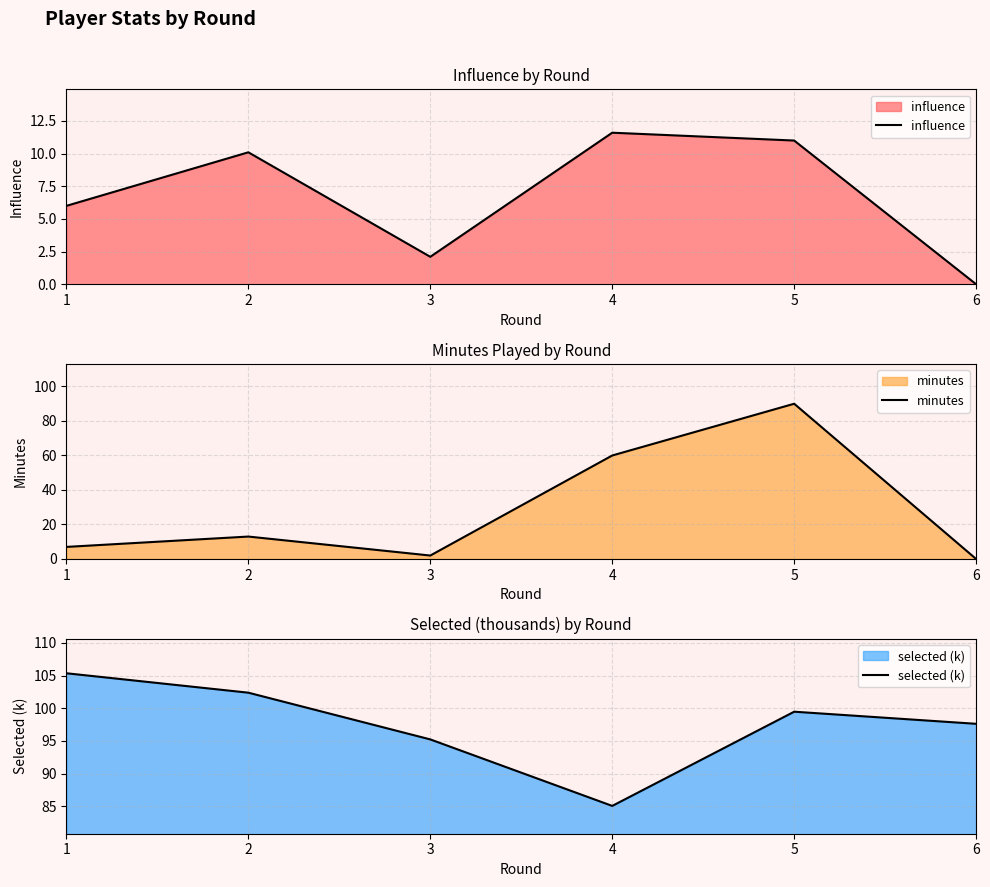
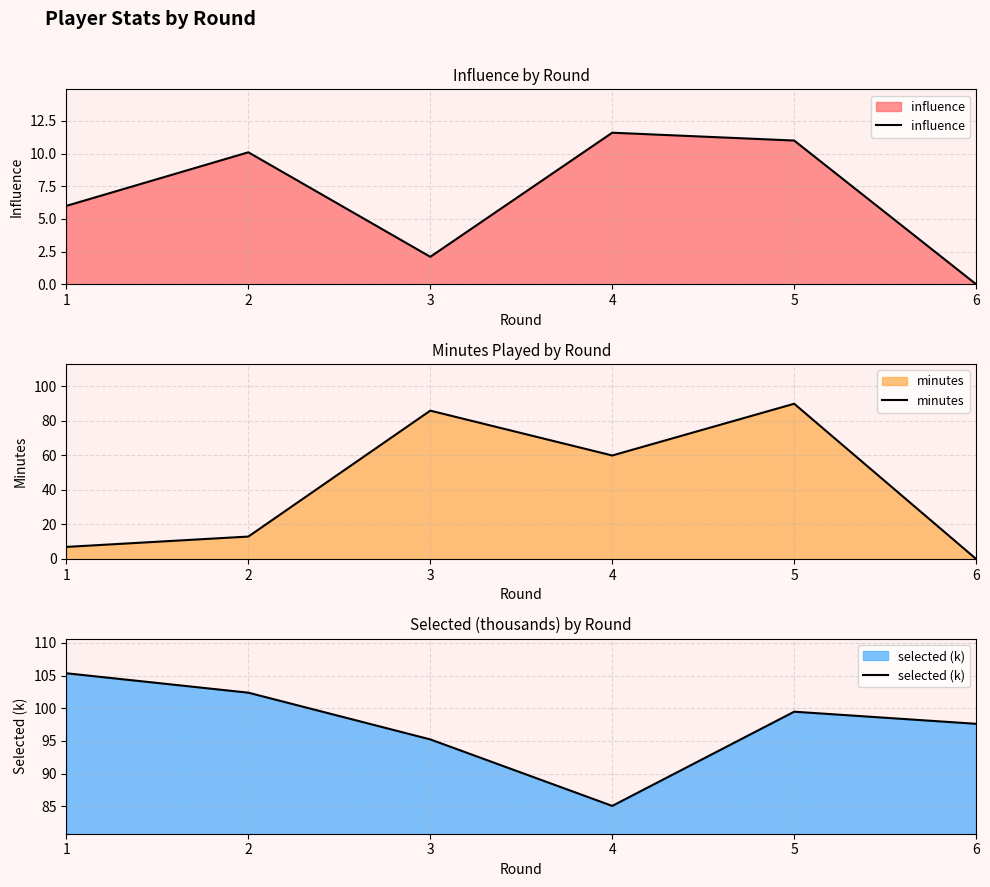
  {
    "Influence by Round": {
      "1": 6.0,
      "2": 10.1,
      "3": 2.1,
      "4": 11.6,
      "5": 11.0,
      "6": 0.0
    },
    "Minutes Played by Round": {
      "1": 7,
      "2": 13,
-     "3": 2,
+     "3": 86,
      "4": 60,
      "5": 90,
      "6": 0
    },
    "Selected (thousands) by Round": {
      "1": 105,
      "2": 102,
      "3": 95,
      "4": 85,
      "5": 99,
      "6": 98
    }
  }
